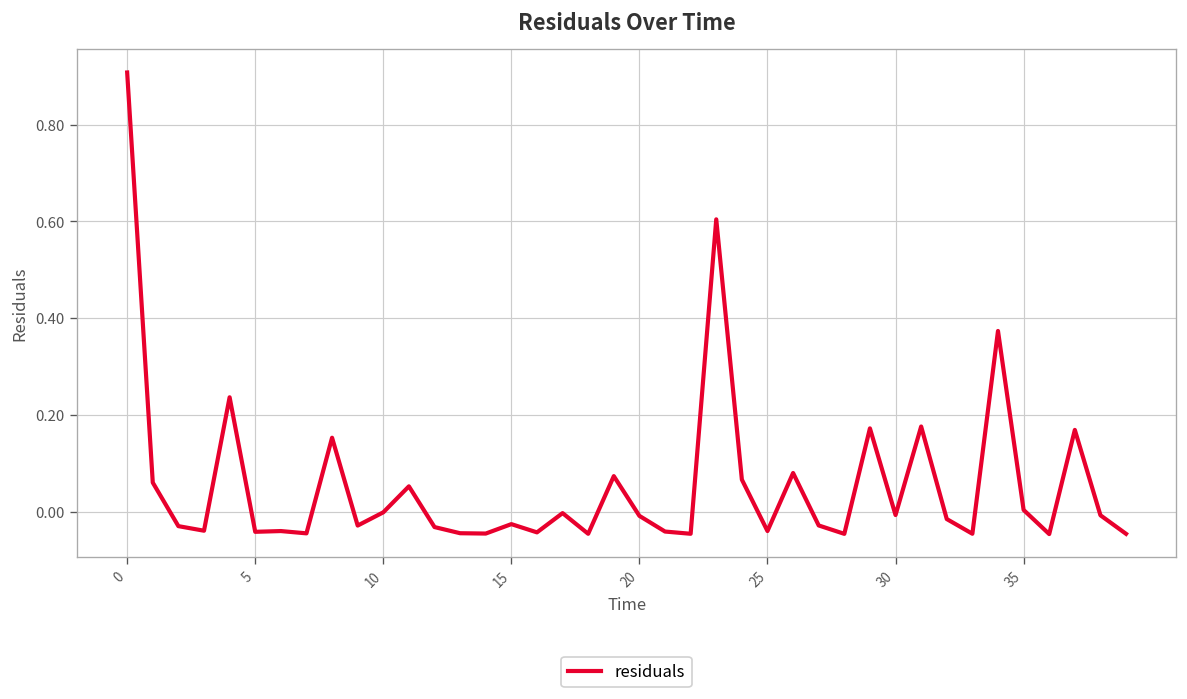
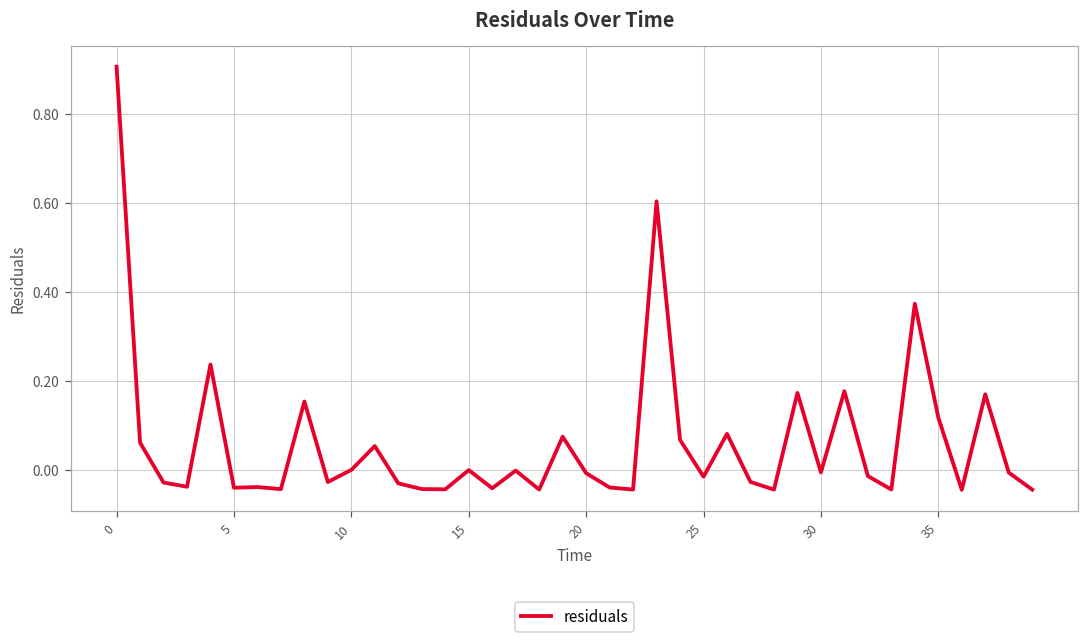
  {
    "0": 0.91,
    "5": -0.04,
    "10": 0.00,
-   "15": -0.02,
+   "15": 0.00,
    "20": -0.01,
-   "25": -0.04,
+   "25": -0.02,
    "30": -0.01,
-   "35": 0.00
+   "35": 0.12
  }
